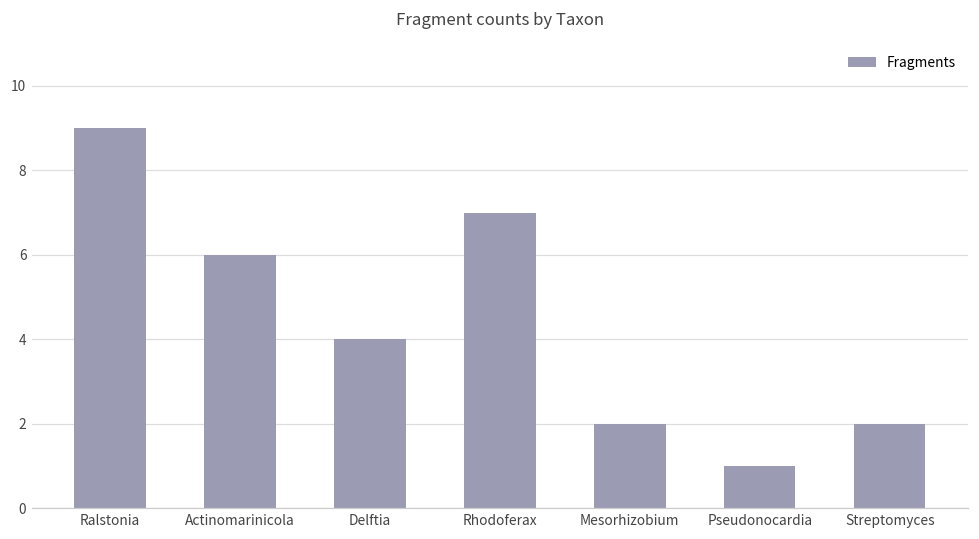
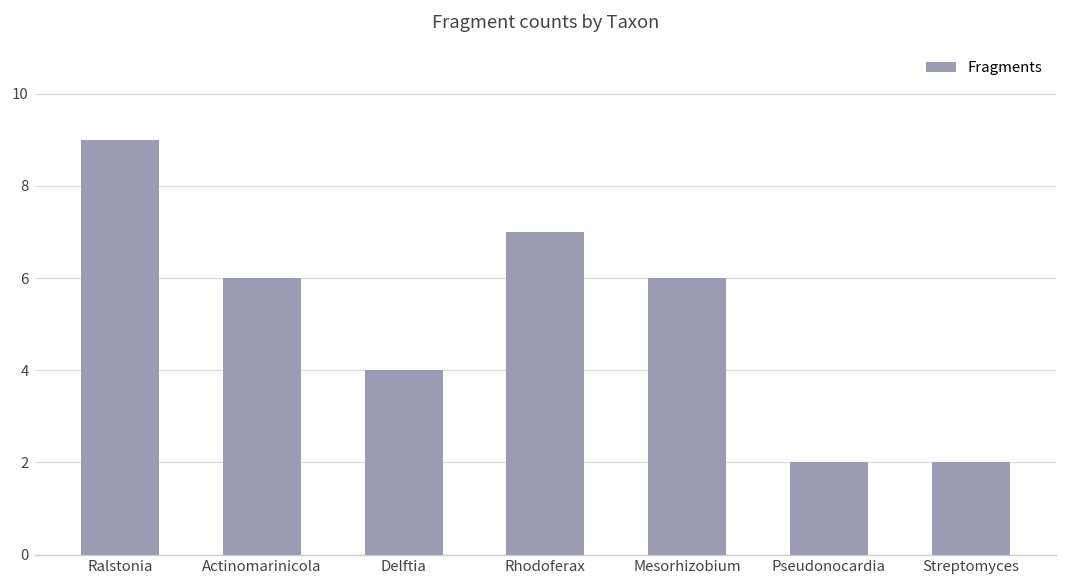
  {
    "Ralstonia": 9,
    "Actinomarinicola": 6,
    "Delftia": 4,
    "Rhodoferax": 7,
-   "Mesorhizobium": 2,
-   "Pseudonocardia": 1,
+   "Mesorhizobium": 6,
+   "Pseudonocardia": 2,
    "Streptomyces": 2
  }
